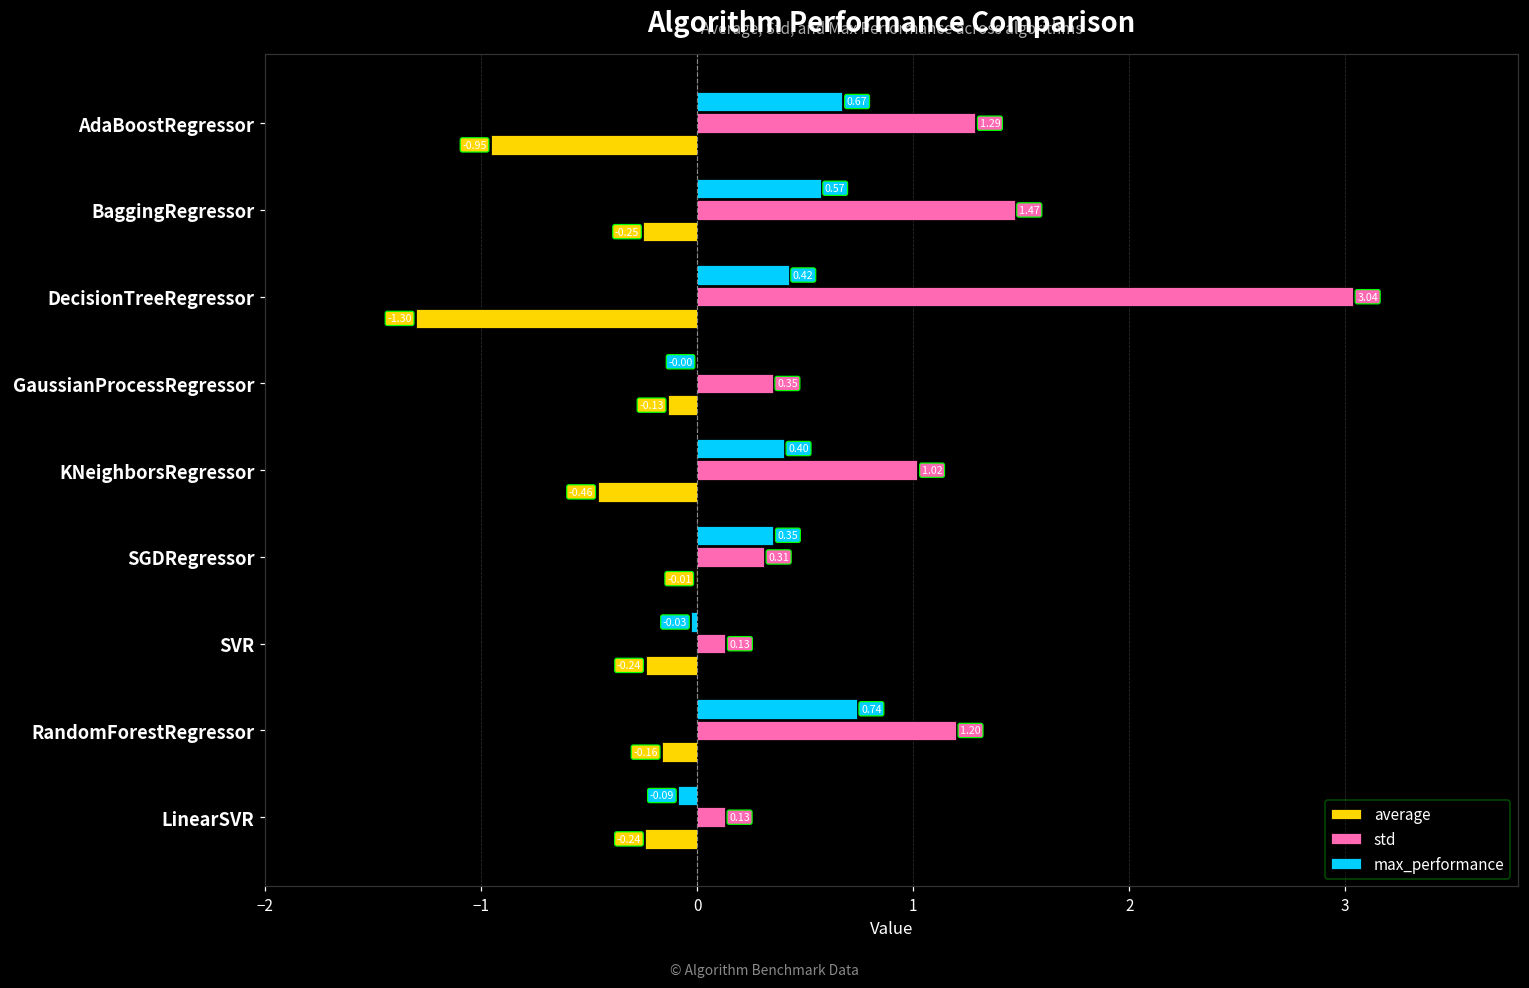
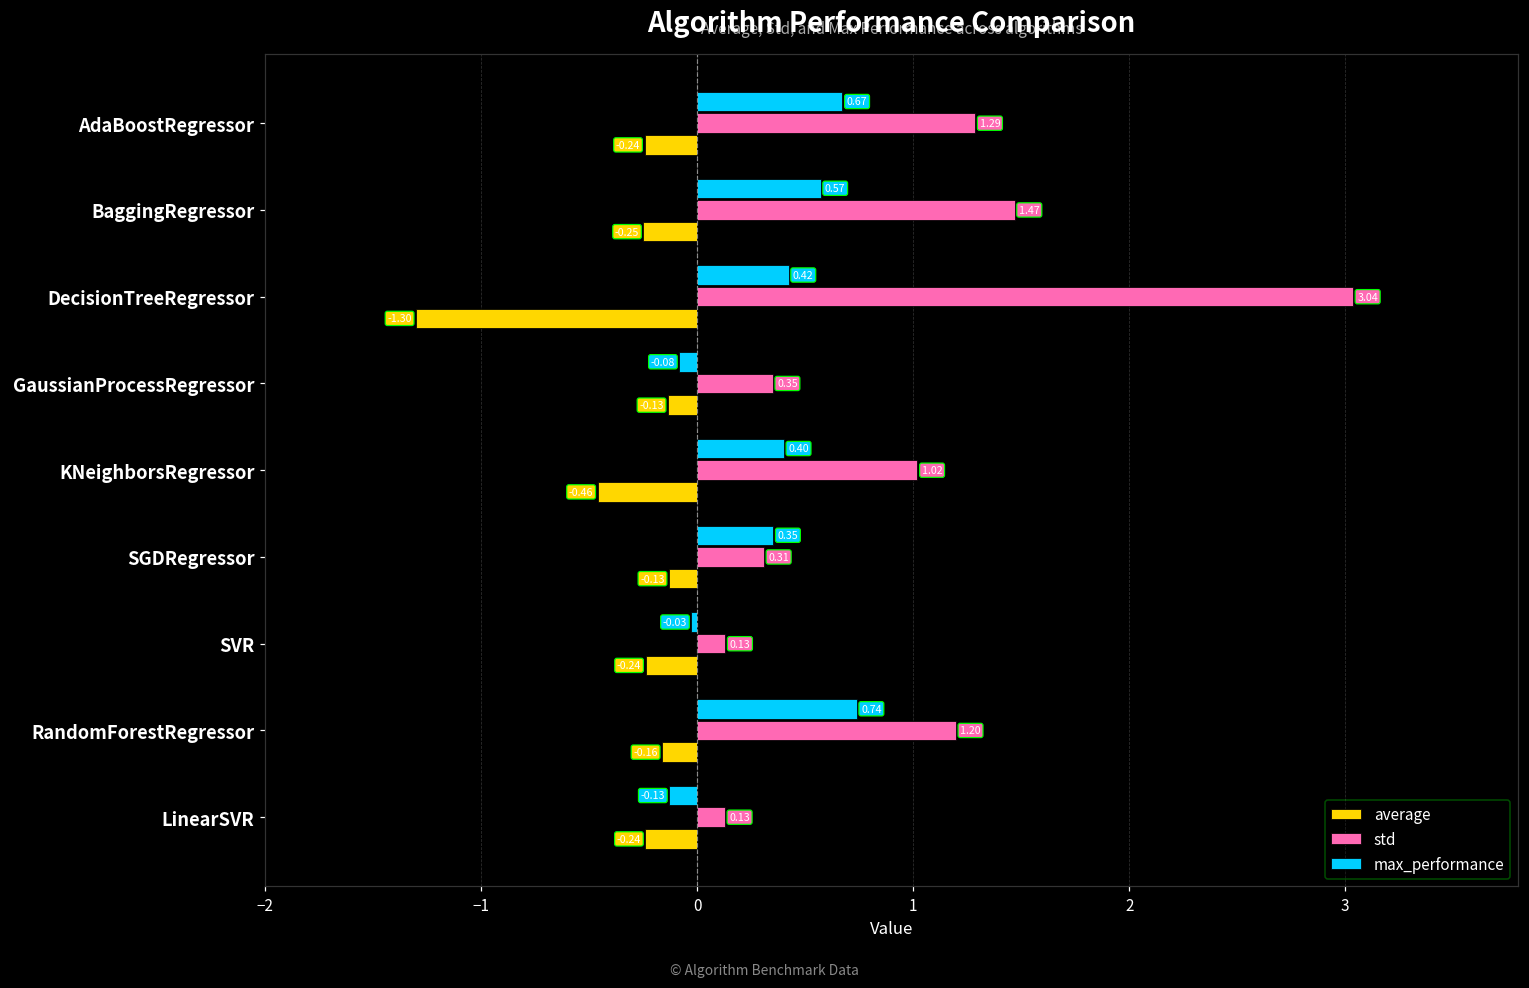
  {
    "average": {
-     "AdaBoostRegressor": -0.95,
-     "SGDRegressor": -0.01
+     "AdaBoostRegressor": -0.24,
+     "SGDRegressor": -0.13
    },
    "max_performance": {
-     "GaussianProcessRegressor": -0.00,
-     "LinearSVR": -0.09
+     "GaussianProcessRegressor": -0.08,
+     "LinearSVR": -0.13
    }
  }
